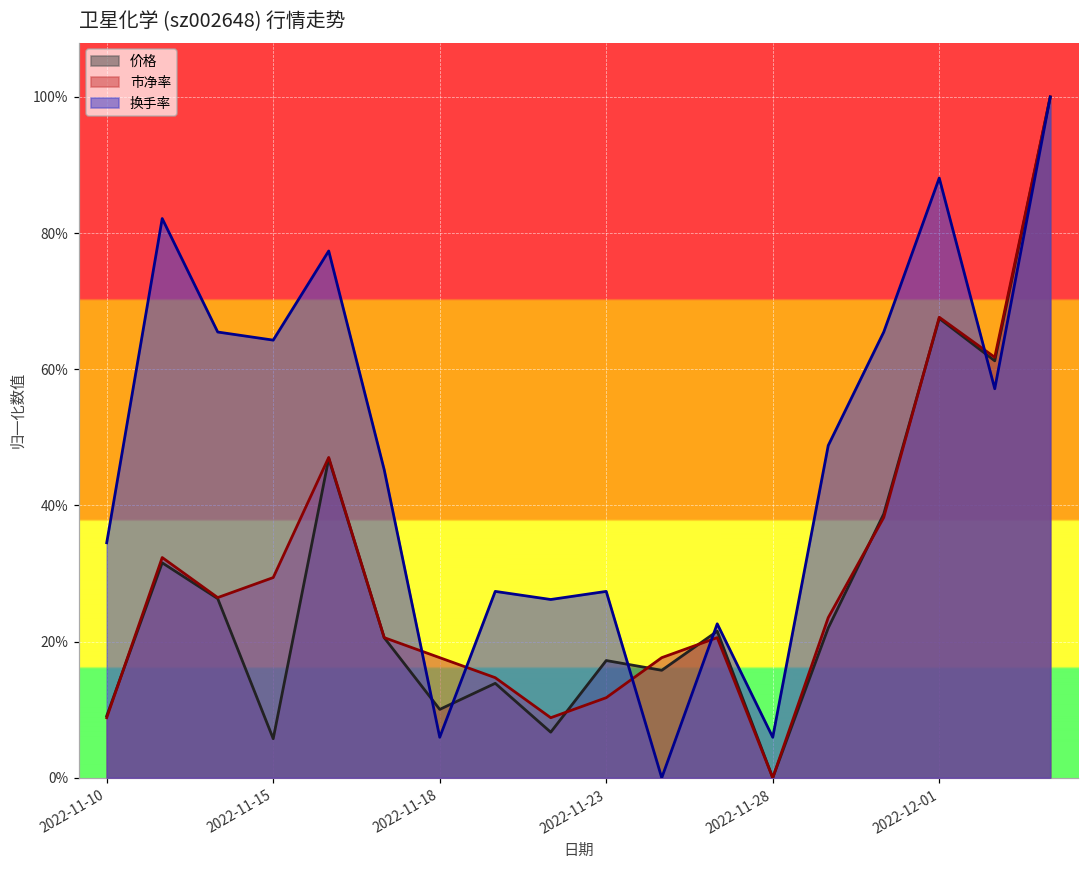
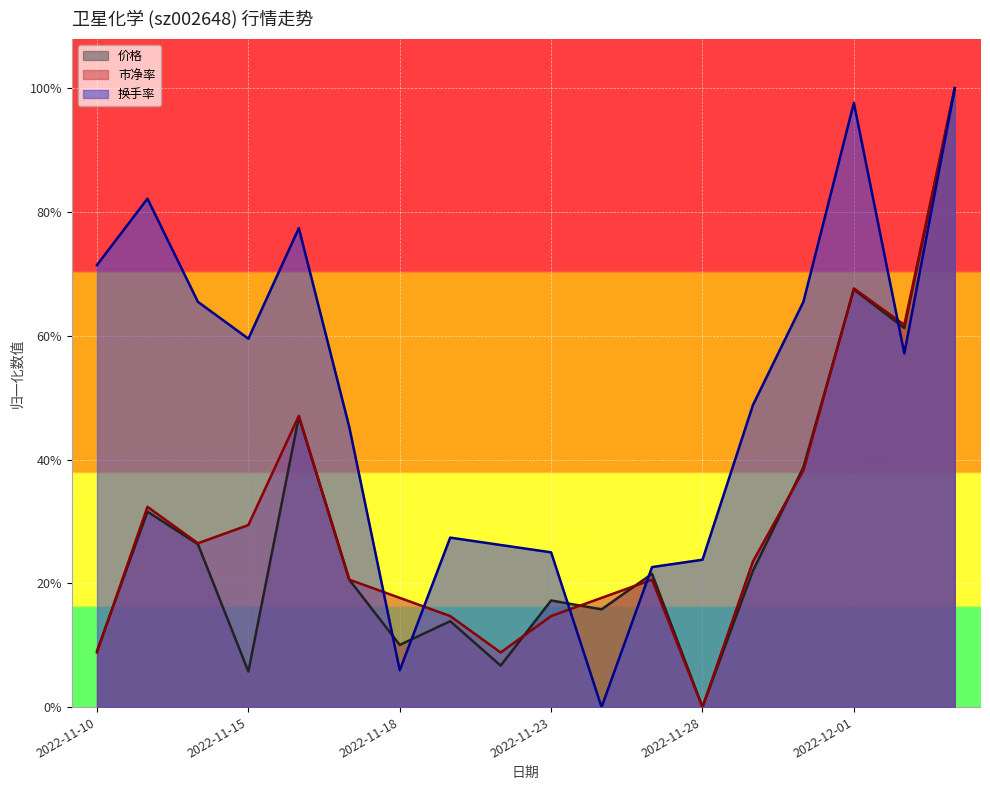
  {
    "价格": {
      "2022-11-15": "6%",
      "2022-11-18": "10%",
      "2022-11-23": "17%"
    },
    "市净率": {
      "2022-11-15": "29%",
      "2022-11-18": "18%",
-     "2022-11-23": "12%"
+     "2022-11-23": "15%"
    },
    "换手率": {
-     "2022-11-10": "35%",
-     "2022-11-15": "64%",
+     "2022-11-10": "71%",
+     "2022-11-15": "60%",
      "2022-11-18": "6%",
-     "2022-11-23": "27%",
-     "2022-11-28": "6%",
-     "2022-12-01": "88%"
+     "2022-11-23": "25%",
+     "2022-11-28": "24%",
+     "2022-12-01": "98%"
    }
  }
